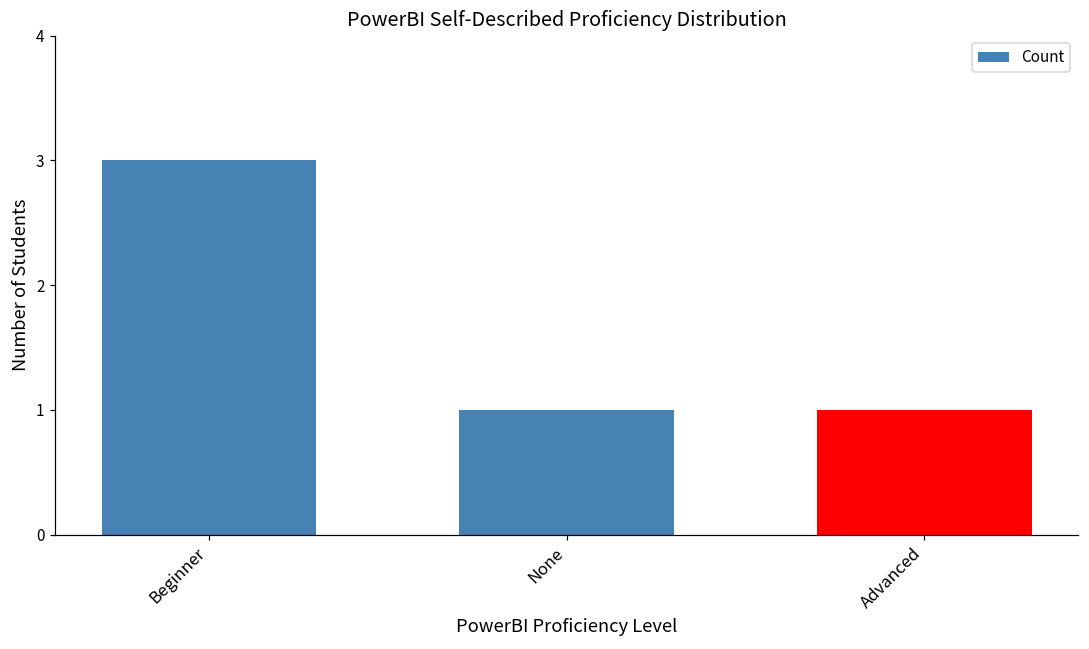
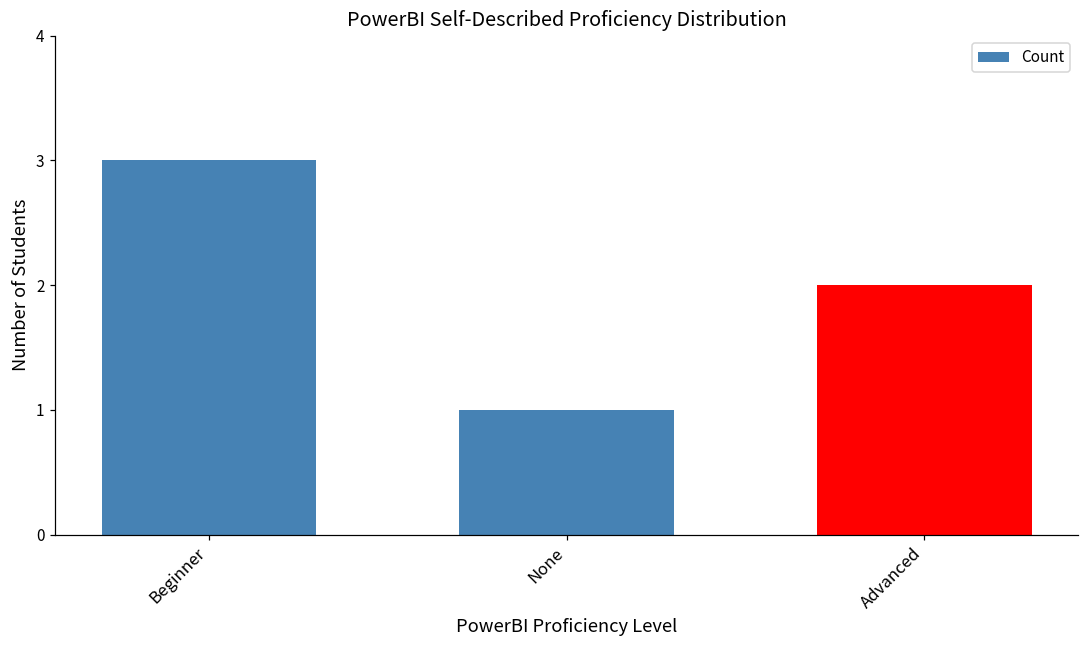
  {
    "Beginner": 3,
    "None": 1,
-   "Advanced": 1
+   "Advanced": 2
  }
